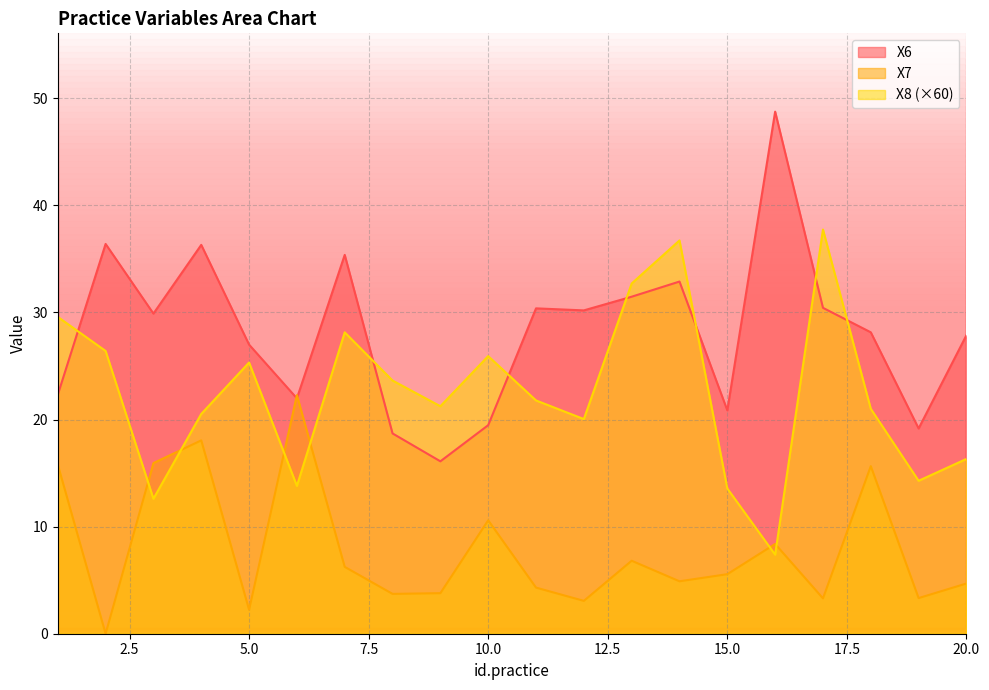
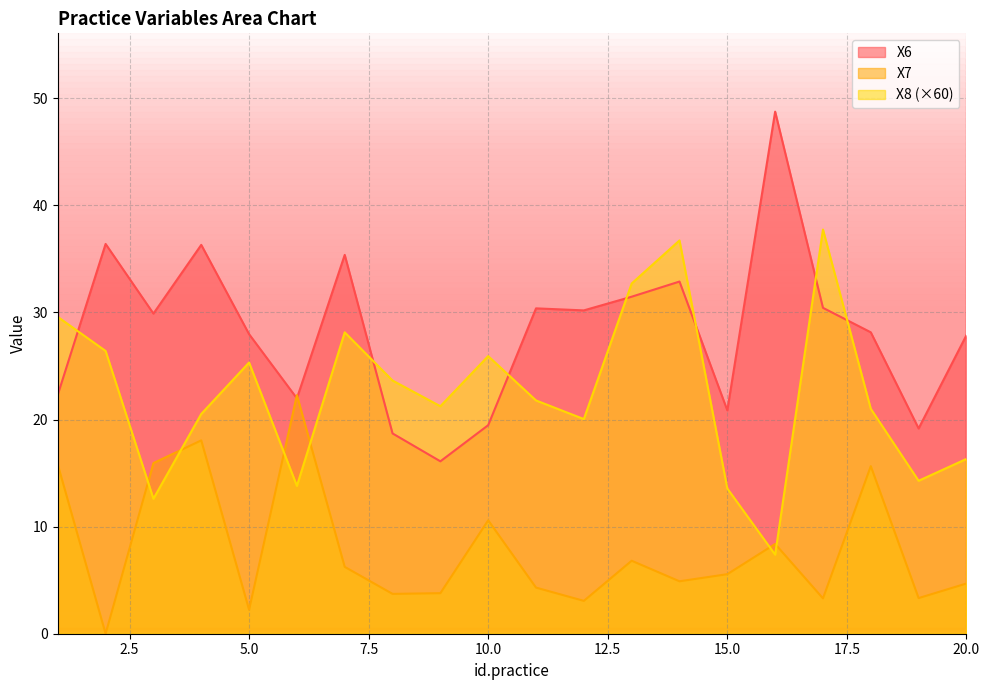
  {
    "X6": {
-     "5.0": 27.0,
+     "5.0": 28.0,
      "10.0": 19.5,
      "15.0": 20.9,
      "20.0": 27.9
    }
  }
